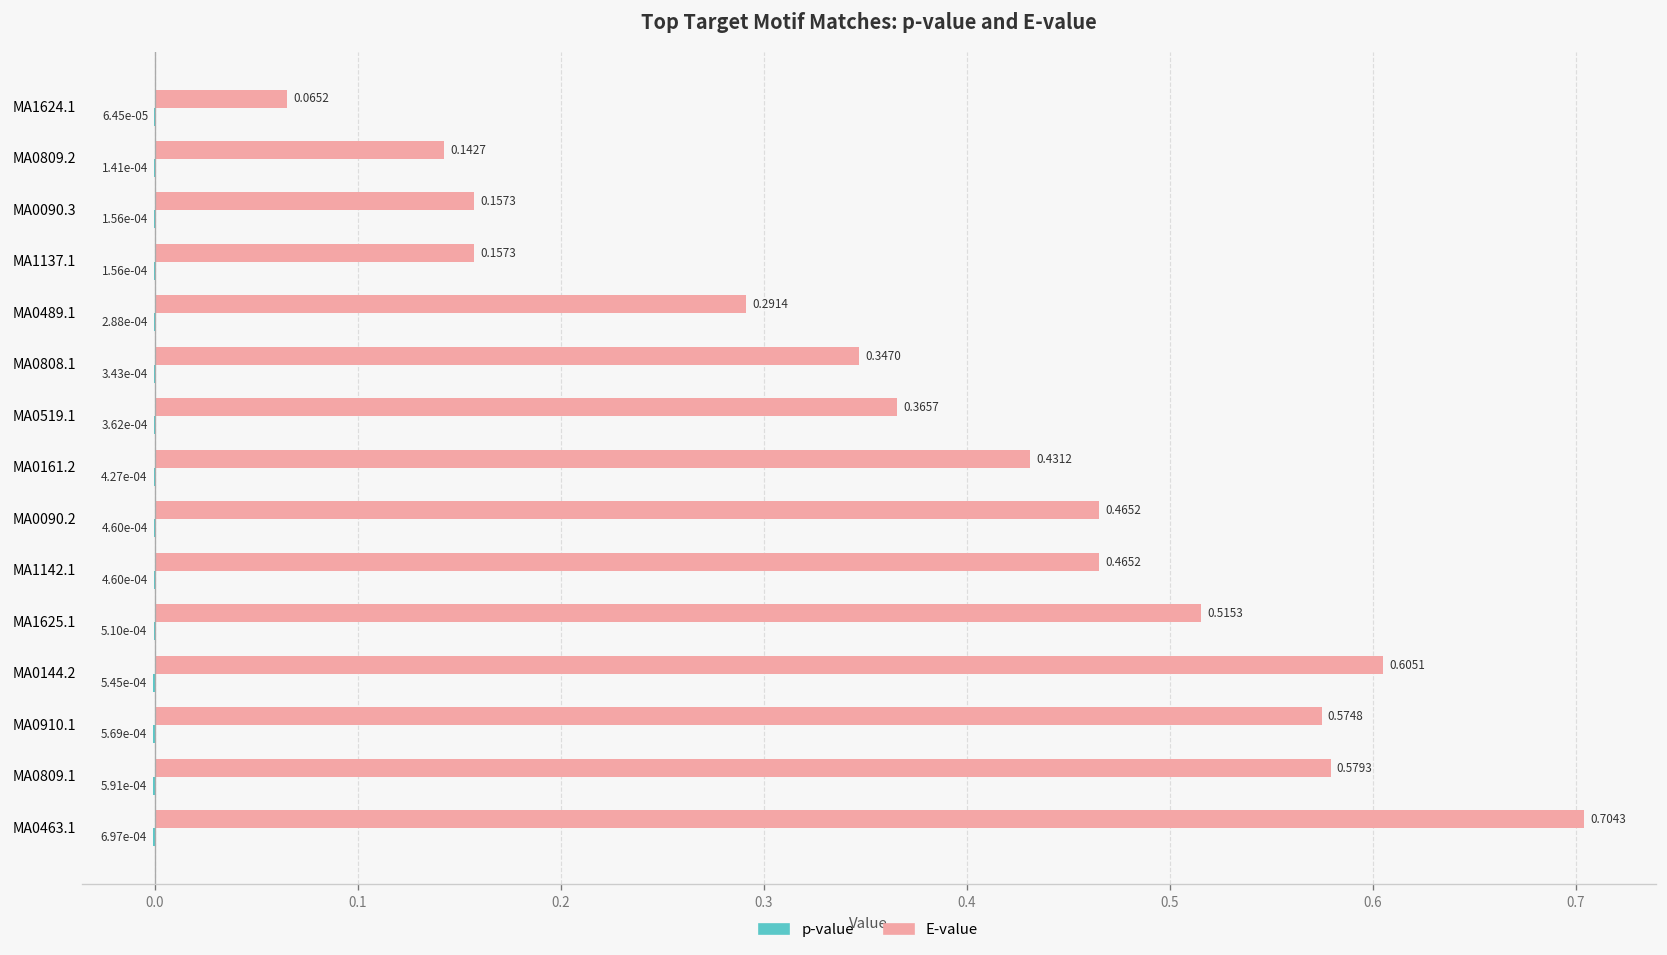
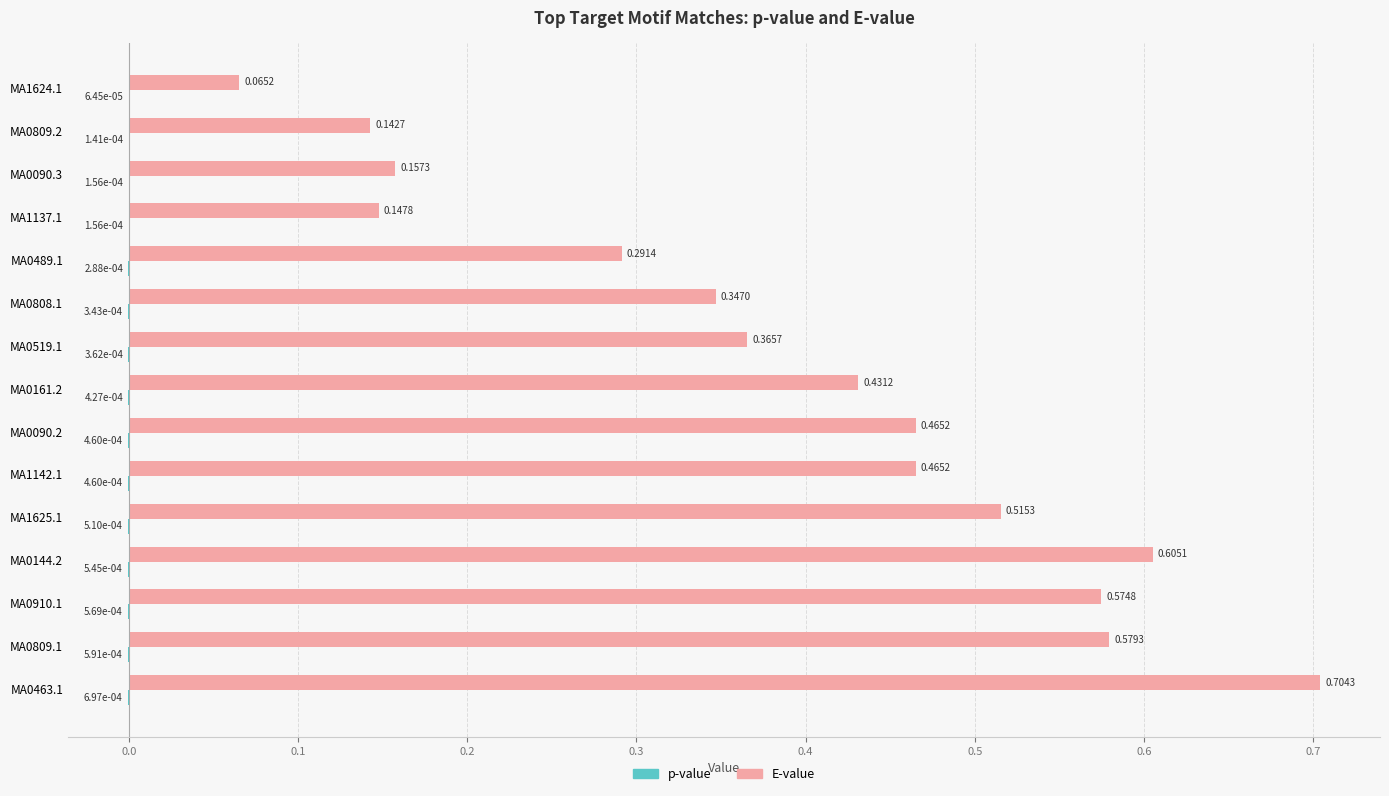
  {
    "p-value": {
      "MA1624.1": "6.45e-05",
      "MA0809.2": "1.41e-04",
      "MA0090.3": "1.56e-04",
      "MA1137.1": "1.56e-04",
      "MA0489.1": "2.88e-04",
      "MA0808.1": "3.43e-04",
      "MA0519.1": "3.62e-04",
      "MA0161.2": "4.27e-04",
      "MA0090.2": "4.60e-04",
      "MA1142.1": "4.60e-04",
      "MA1625.1": "5.10e-04",
      "MA0144.2": "5.45e-04",
      "MA0910.1": "5.69e-04",
      "MA0809.1": "5.91e-04",
      "MA0463.1": "6.97e-04"
    },
    "E-value": {
      "MA1624.1": "0.0652",
      "MA0809.2": "0.1427",
      "MA0090.3": "0.1573",
-     "MA1137.1": "0.1573",
+     "MA1137.1": "0.1478",
      "MA0489.1": "0.2914",
      "MA0808.1": "0.3470",
      "MA0519.1": "0.3657",
      "MA0161.2": "0.4312",
      "MA0090.2": "0.4652",
      "MA1142.1": "0.4652",
      "MA1625.1": "0.5153",
      "MA0144.2": "0.6051",
      "MA0910.1": "0.5748",
      "MA0809.1": "0.5793",
      "MA0463.1": "0.7043"
    }
  }
